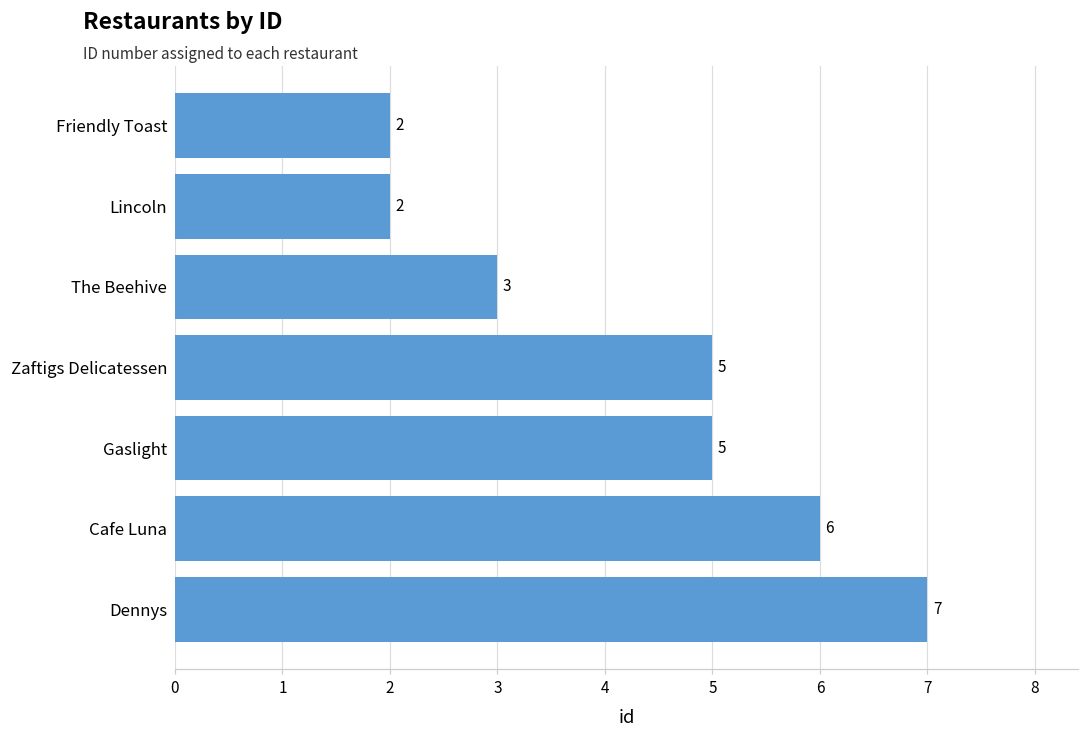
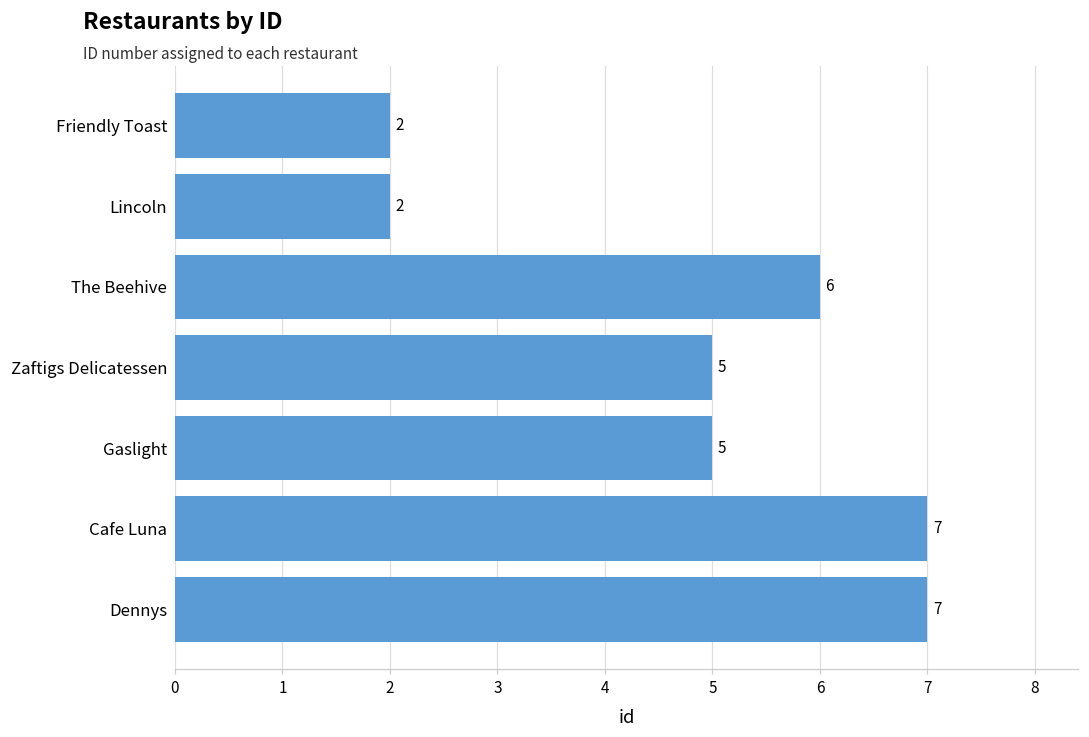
  {
    "Friendly Toast": 2,
    "Lincoln": 2,
-   "The Beehive": 3,
+   "The Beehive": 6,
    "Zaftigs Delicatessen": 5,
    "Gaslight": 5,
-   "Cafe Luna": 6,
+   "Cafe Luna": 7,
    "Dennys": 7
  }
